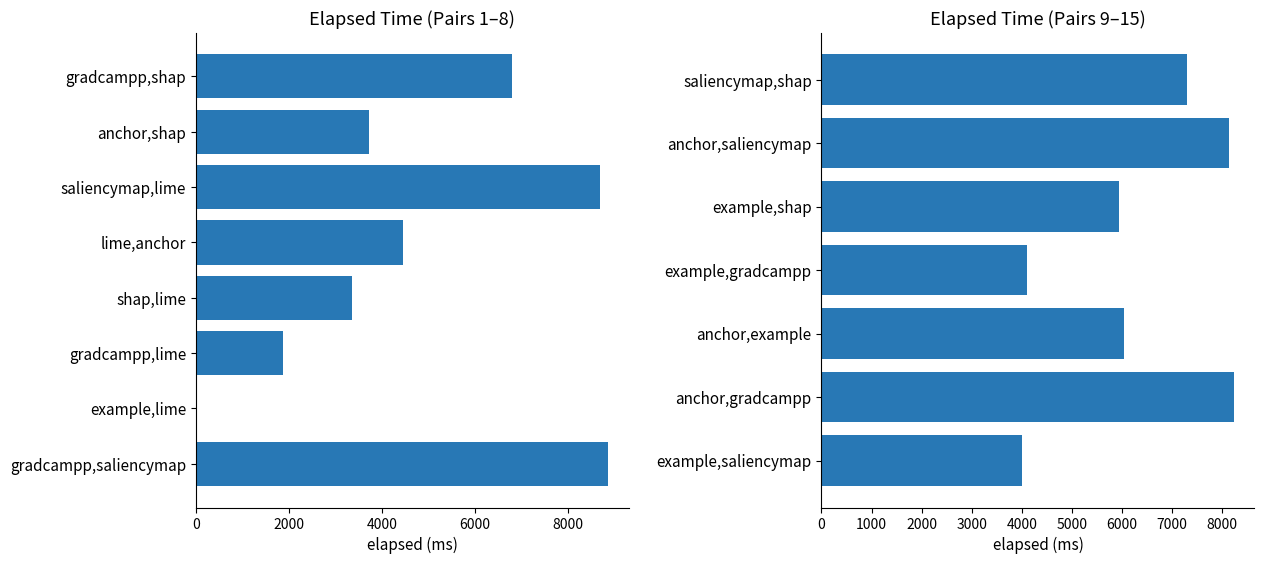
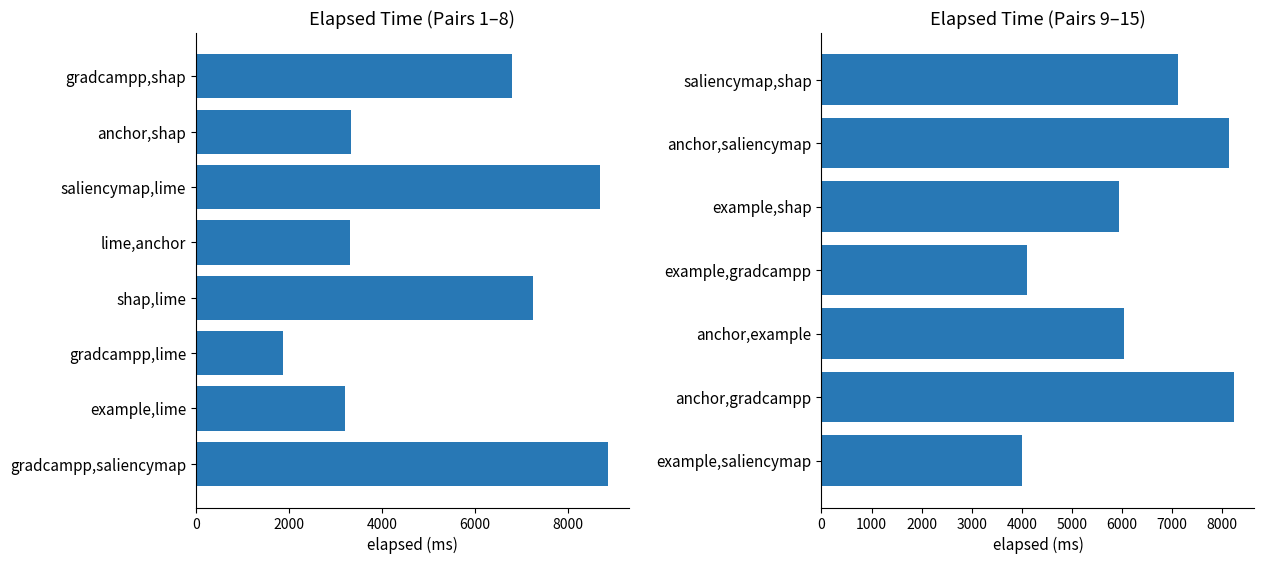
  {
    "Elapsed Time (Pairs 1–8)": {
      "gradcampp,shap": 6800,
-     "anchor,shap": 3700,
+     "anchor,shap": 3300,
      "saliencymap,lime": 8700,
-     "lime,anchor": 4500,
-     "shap,lime": 3400,
+     "lime,anchor": 3300,
+     "shap,lime": 7300,
      "gradcampp,lime": 1900,
-     "example,lime": 0,
+     "example,lime": 3200,
      "gradcampp,saliencymap": 8900
    },
    "Elapsed Time (Pairs 9–15)": {
-     "saliencymap,shap": 7300,
+     "saliencymap,shap": 7100,
      "anchor,saliencymap": 8100,
      "example,shap": 5900,
      "example,gradcampp": 4100,
      "anchor,example": 6000,
      "anchor,gradcampp": 8200,
      "example,saliencymap": 4000
    }
  }
